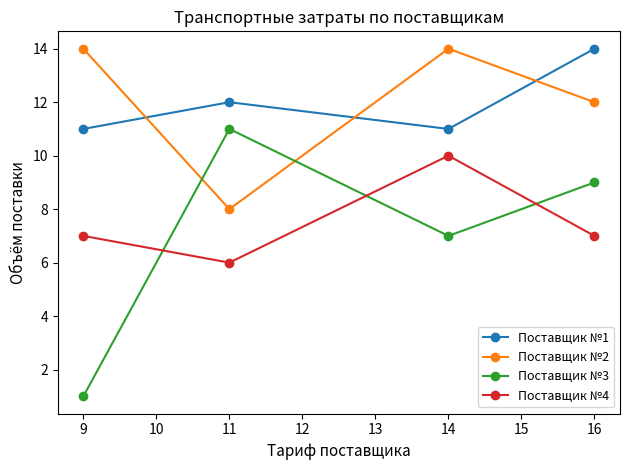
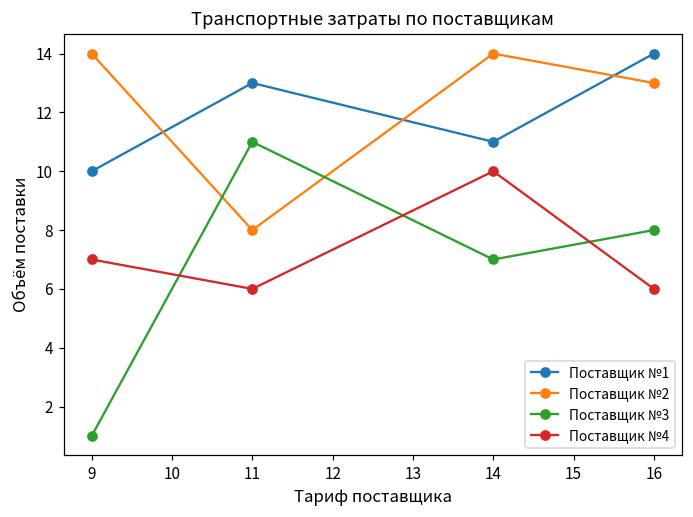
  {
    "Поставщик №1": {
-     "9": 11,
-     "11": 12,
+     "9": 10,
+     "11": 13,
      "14": 11,
      "16": 14
    },
    "Поставщик №2": {
      "9": 14,
      "11": 8,
      "14": 14,
-     "16": 12
+     "16": 13
    },
    "Поставщик №3": {
      "9": 1,
      "11": 11,
      "14": 7,
-     "16": 9
+     "16": 8
    },
    "Поставщик №4": {
      "9": 7,
      "11": 6,
      "14": 10,
-     "16": 7
+     "16": 6
    }
  }
